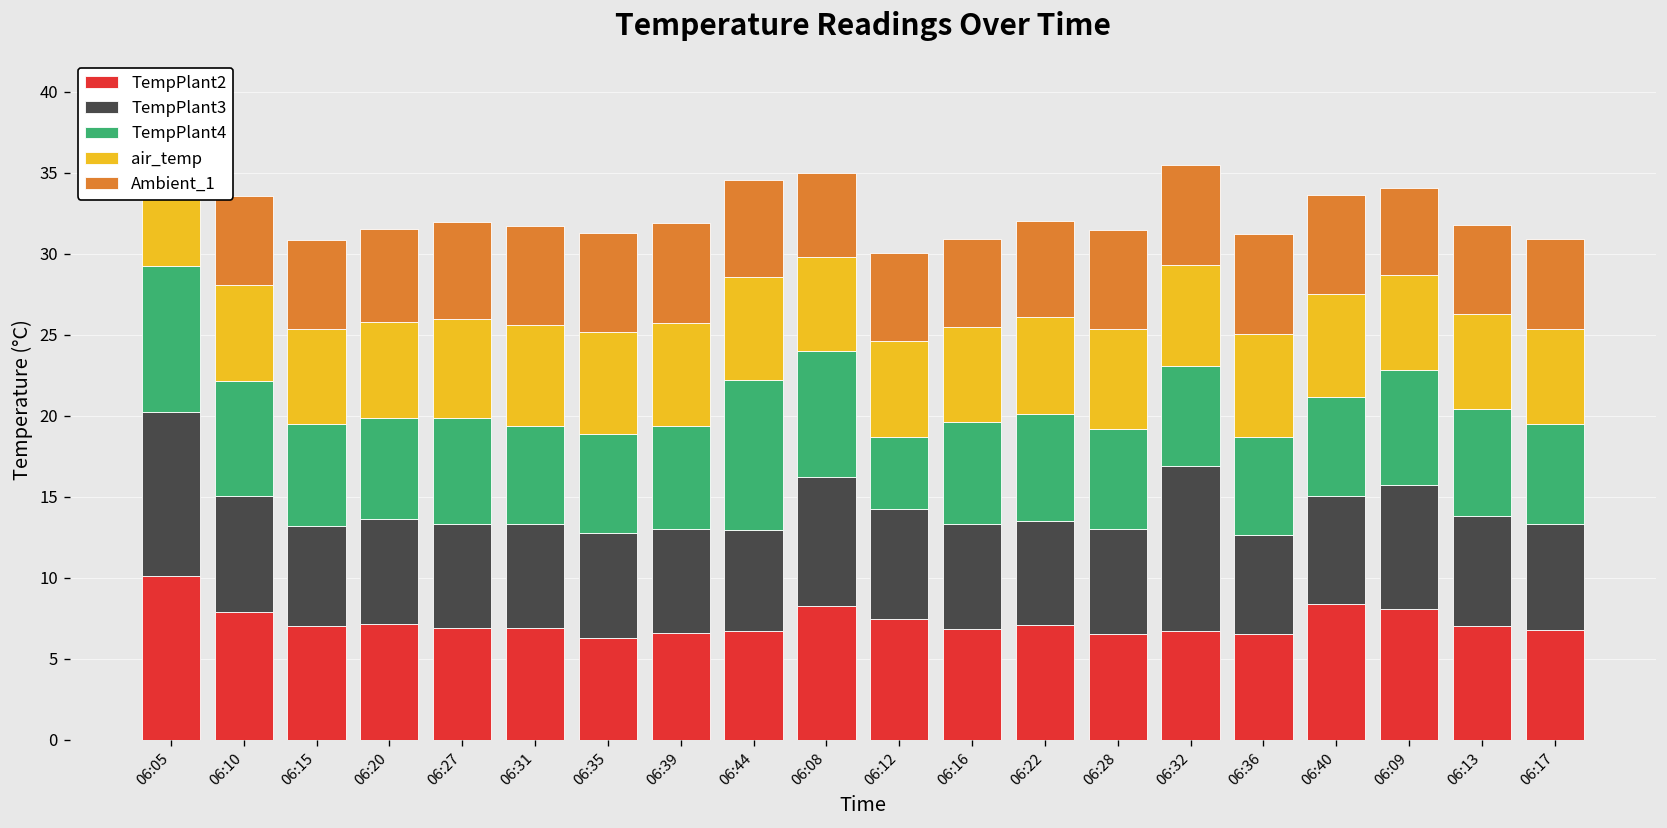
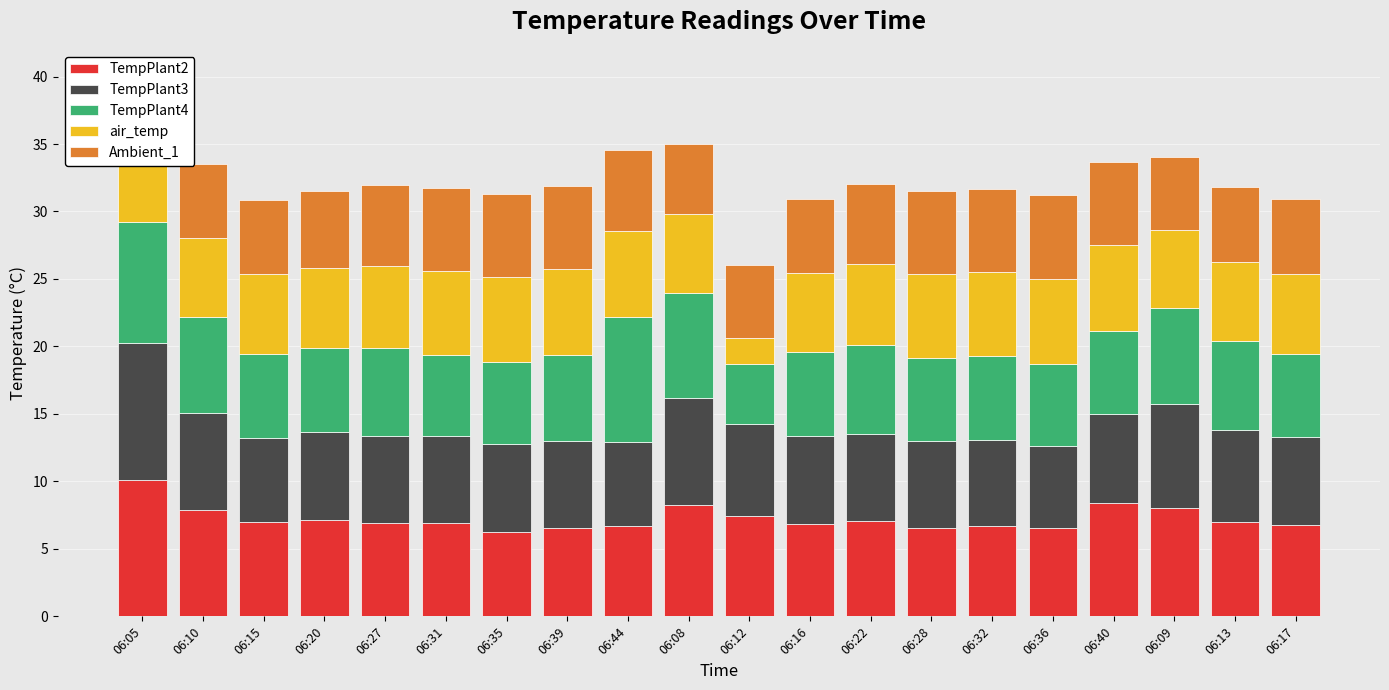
  {
    "TempPlant2": {
      "06:05": 10.1,
      "06:10": 7.9,
      "06:15": 7.0,
      "06:20": 7.1,
      "06:27": 6.9,
      "06:31": 6.9,
      "06:35": 6.3,
      "06:39": 6.6,
      "06:44": 6.7,
      "06:08": 8.2,
      "06:12": 7.5,
      "06:16": 6.8,
      "06:22": 7.1,
      "06:28": 6.5,
      "06:32": 6.7,
      "06:36": 6.5,
      "06:40": 8.4,
      "06:09": 8.1,
      "06:13": 7.0,
      "06:17": 6.8
    },
    "TempPlant3": {
      "06:05": 10.2,
      "06:10": 7.2,
      "06:15": 6.2,
      "06:20": 6.5,
      "06:27": 6.4,
      "06:31": 6.4,
      "06:35": 6.5,
      "06:39": 6.4,
      "06:44": 6.3,
      "06:08": 8.0,
      "06:12": 6.8,
      "06:16": 6.5,
      "06:22": 6.5,
      "06:28": 6.5,
-     "06:32": 10.1,
+     "06:32": 6.3,
      "06:36": 6.1,
      "06:40": 6.7,
      "06:09": 7.7,
      "06:13": 6.8,
      "06:17": 6.5
    },
    "TempPlant4": {
      "06:05": 9.0,
      "06:10": 7.1,
      "06:15": 6.3,
      "06:20": 6.2,
      "06:27": 6.5,
      "06:31": 6.0,
      "06:35": 6.1,
      "06:39": 6.4,
      "06:44": 9.3,
      "06:08": 7.8,
      "06:12": 4.4,
      "06:16": 6.3,
      "06:22": 6.6,
      "06:28": 6.2,
      "06:32": 6.2,
      "06:36": 6.1,
      "06:40": 6.1,
      "06:09": 7.1,
      "06:13": 6.6,
      "06:17": 6.2
    },
    "air_temp": {
      "06:10": 5.9,
      "06:15": 5.9,
      "06:20": 5.9,
      "06:27": 6.1,
      "06:31": 6.3,
      "06:35": 6.3,
      "06:39": 6.4,
      "06:44": 6.4,
      "06:08": 5.8,
-     "06:12": 5.9,
+     "06:12": 1.9,
      "06:16": 5.9,
      "06:22": 6.0,
      "06:28": 6.2,
      "06:32": 6.3,
      "06:36": 6.3,
      "06:40": 6.4,
      "06:09": 5.8,
      "06:13": 5.9,
      "06:17": 5.9
    },
    "Ambient_1": {
      "06:10": 5.5,
      "06:15": 5.5,
      "06:20": 5.8,
      "06:27": 6.0,
      "06:31": 6.1,
      "06:35": 6.1,
      "06:39": 6.2,
      "06:44": 6.0,
      "06:08": 5.2,
      "06:12": 5.4,
      "06:16": 5.4,
      "06:22": 5.9,
      "06:28": 6.1,
      "06:32": 6.1,
      "06:36": 6.2,
      "06:40": 6.1,
      "06:09": 5.4,
      "06:13": 5.5,
      "06:17": 5.6
    }
  }
